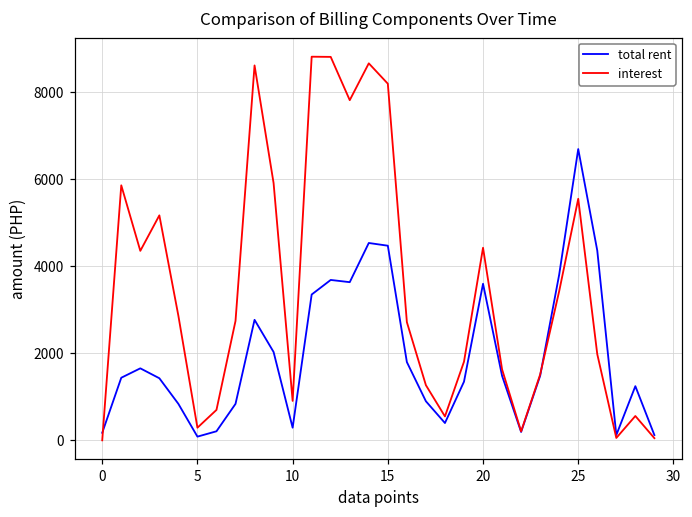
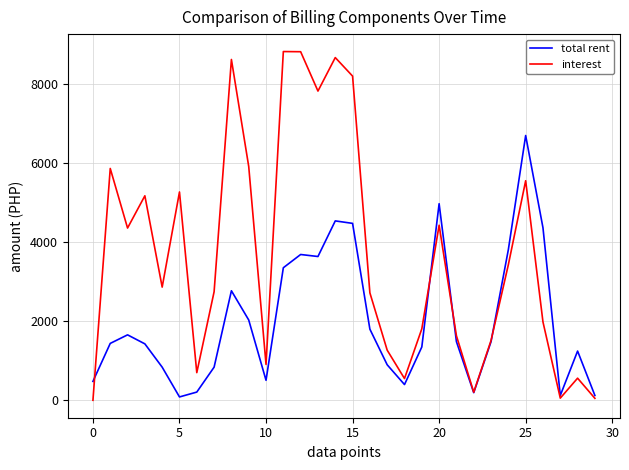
  {
    "total rent": {
-     "0": 200,
+     "0": 500,
      "5": 100,
-     "10": 300,
+     "10": 500,
      "15": 4500,
-     "20": 3600,
+     "20": 5000,
      "25": 6700
    },
    "interest": {
      "0": 0,
-     "5": 300,
+     "5": 5300,
      "10": 900,
      "15": 8200,
      "20": 4400,
      "25": 5600
    }
  }
